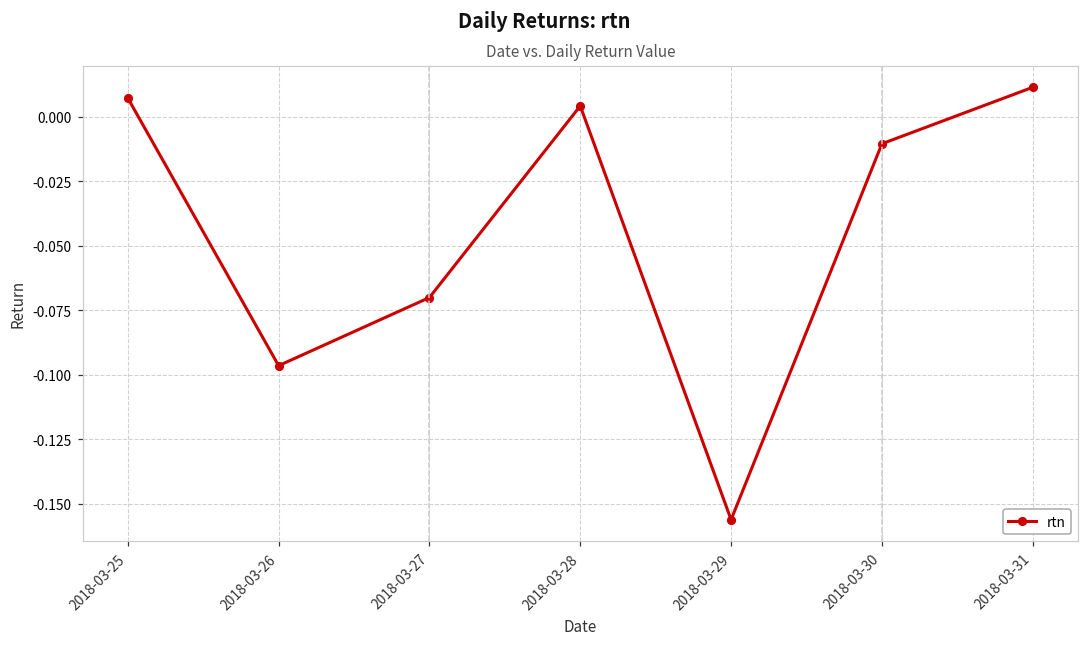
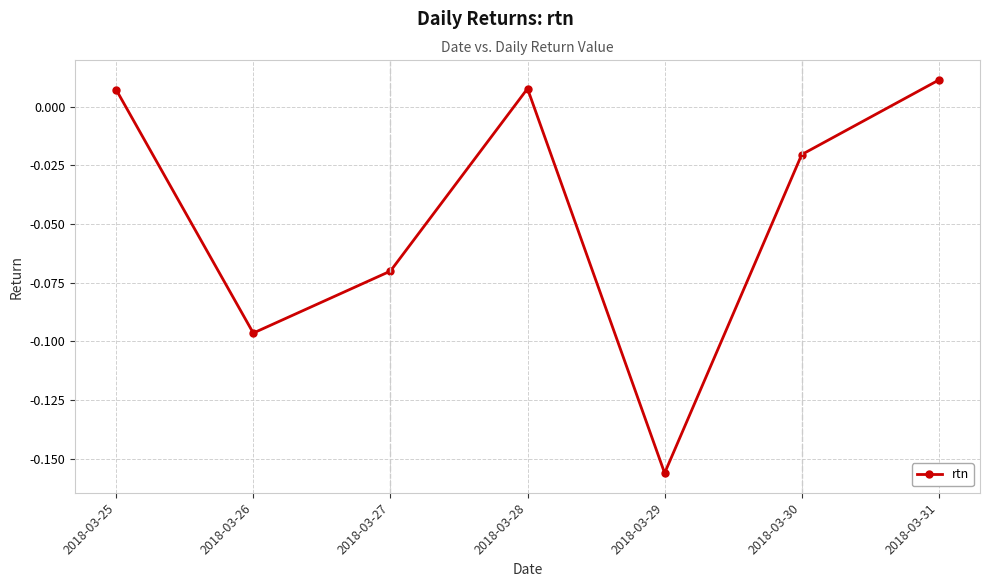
  {
    "2018-03-25": 0.007,
    "2018-03-26": -0.096,
    "2018-03-27": -0.070,
-   "2018-03-28": 0.004,
+   "2018-03-28": 0.008,
    "2018-03-29": -0.156,
-   "2018-03-30": -0.010,
+   "2018-03-30": -0.020,
    "2018-03-31": 0.011
  }
